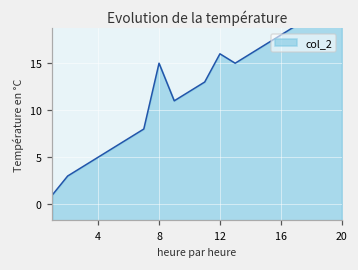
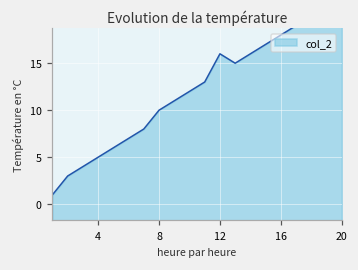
  {
    "4": 5,
-   "8": 15,
+   "8": 10,
    "12": 16
  }
